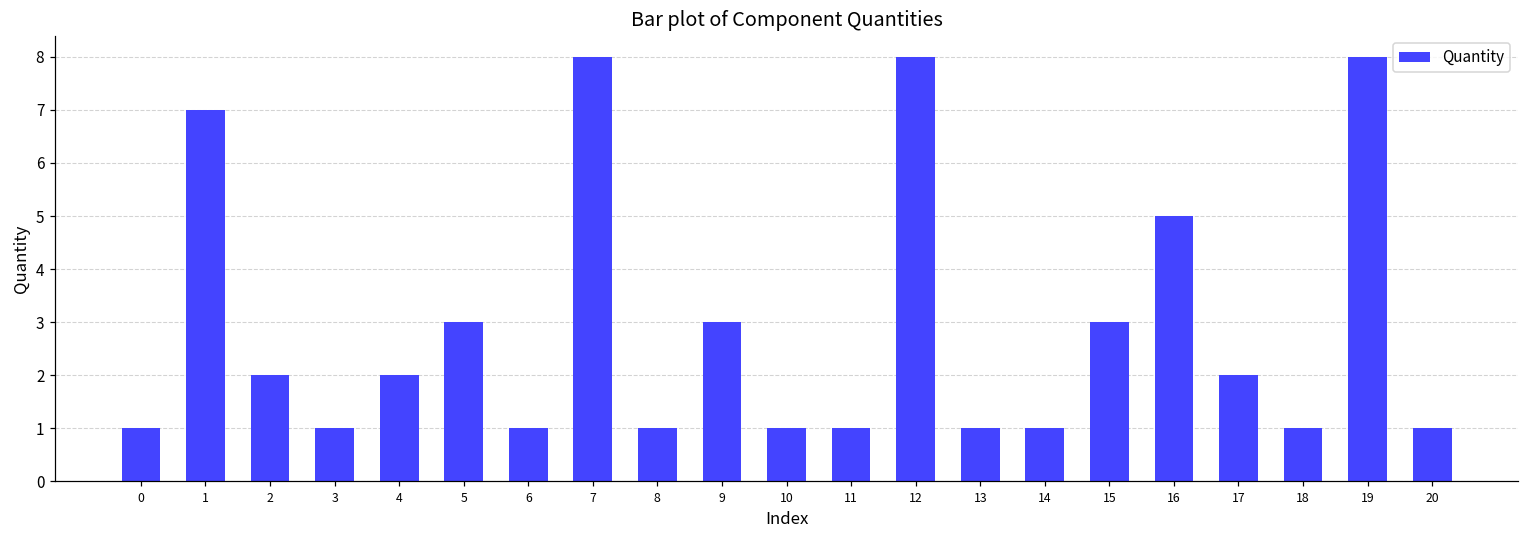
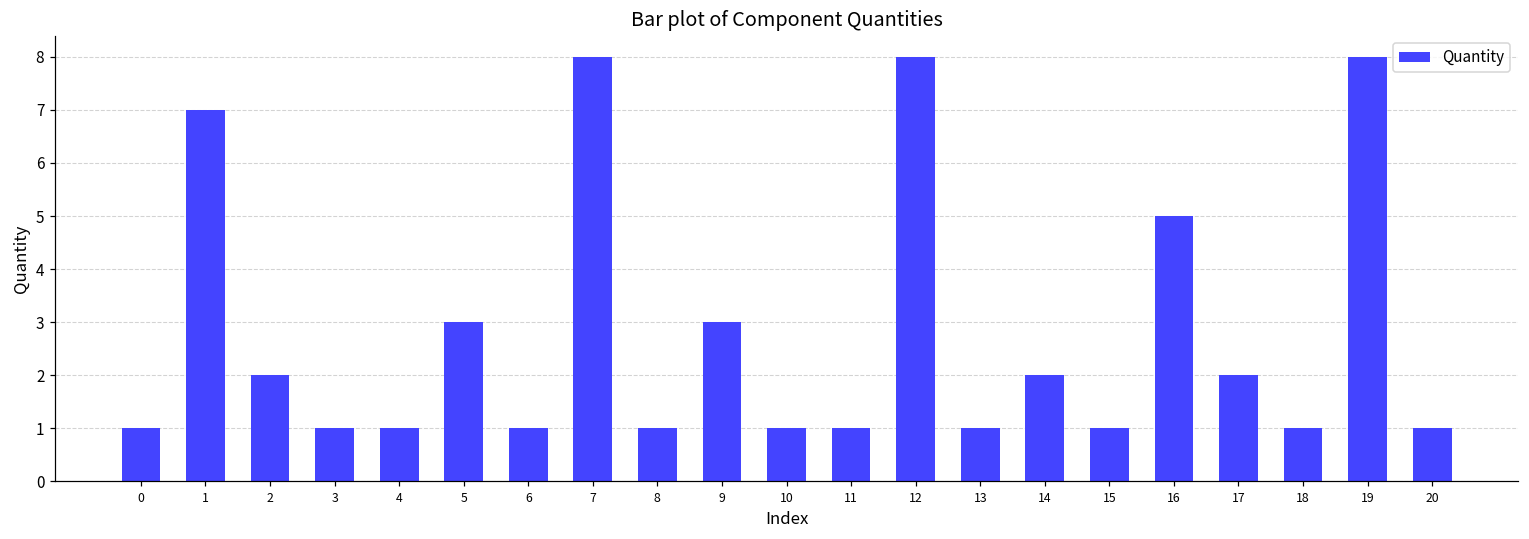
  {
    "0": 1,
    "1": 7,
    "2": 2,
    "3": 1,
-   "4": 2,
+   "4": 1,
    "5": 3,
    "6": 1,
    "7": 8,
    "8": 1,
    "9": 3,
    "10": 1,
    "11": 1,
    "12": 8,
    "13": 1,
-   "14": 1,
-   "15": 3,
+   "14": 2,
+   "15": 1,
    "16": 5,
    "17": 2,
    "18": 1,
    "19": 8,
    "20": 1
  }
